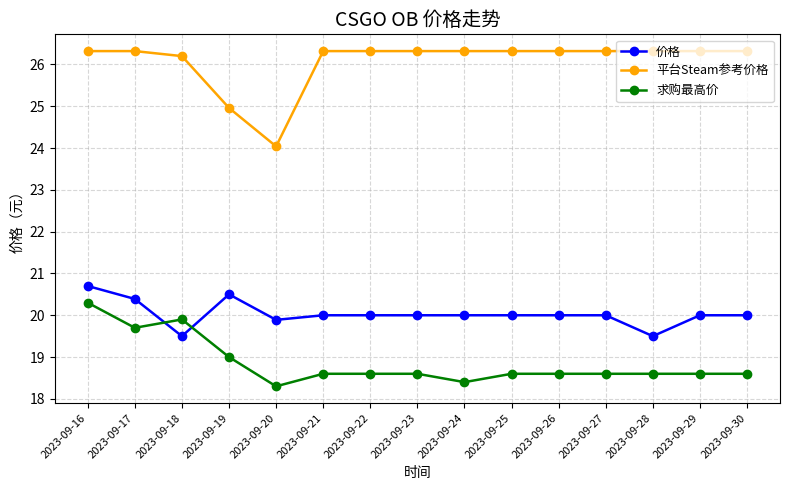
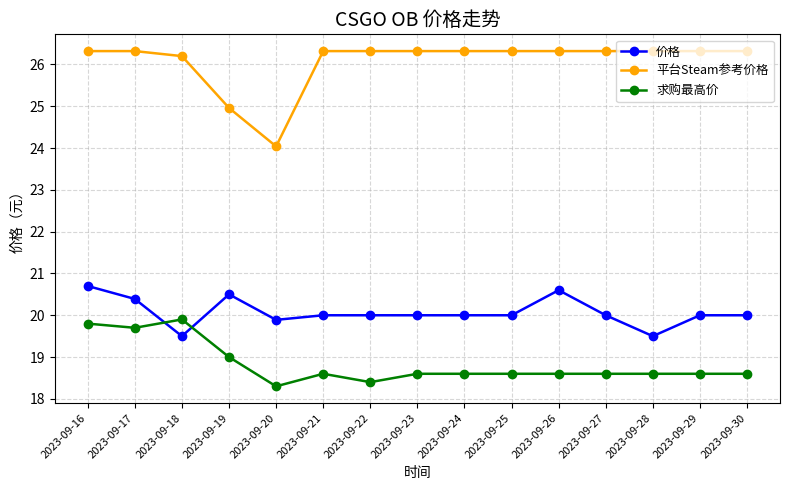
  {
    "价格": {
      "2023-09-16": 20.7,
      "2023-09-17": 20.4,
      "2023-09-18": 19.5,
      "2023-09-19": 20.5,
      "2023-09-20": 19.9,
      "2023-09-21": 20.0,
      "2023-09-22": 20.0,
      "2023-09-23": 20.0,
      "2023-09-24": 20.0,
      "2023-09-25": 20.0,
-     "2023-09-26": 20.0,
+     "2023-09-26": 20.6,
      "2023-09-27": 20.0,
      "2023-09-28": 19.5,
      "2023-09-29": 20.0,
      "2023-09-30": 20.0
    },
    "平台Steam参考价格": {
      "2023-09-16": 26.3,
      "2023-09-17": 26.3,
      "2023-09-18": 26.2,
      "2023-09-19": 25.0,
      "2023-09-20": 24.0,
      "2023-09-21": 26.3,
      "2023-09-22": 26.3,
      "2023-09-23": 26.3,
      "2023-09-24": 26.3,
      "2023-09-25": 26.3,
      "2023-09-26": 26.3,
      "2023-09-27": 26.3
    },
    "求购最高价": {
-     "2023-09-16": 20.3,
+     "2023-09-16": 19.8,
      "2023-09-17": 19.7,
      "2023-09-18": 19.9,
      "2023-09-19": 19.0,
      "2023-09-20": 18.3,
      "2023-09-21": 18.6,
-     "2023-09-22": 18.6,
+     "2023-09-22": 18.4,
      "2023-09-23": 18.6,
-     "2023-09-24": 18.4,
+     "2023-09-24": 18.6,
      "2023-09-25": 18.6,
      "2023-09-26": 18.6,
      "2023-09-27": 18.6,
      "2023-09-28": 18.6,
      "2023-09-29": 18.6,
      "2023-09-30": 18.6
    }
  }
